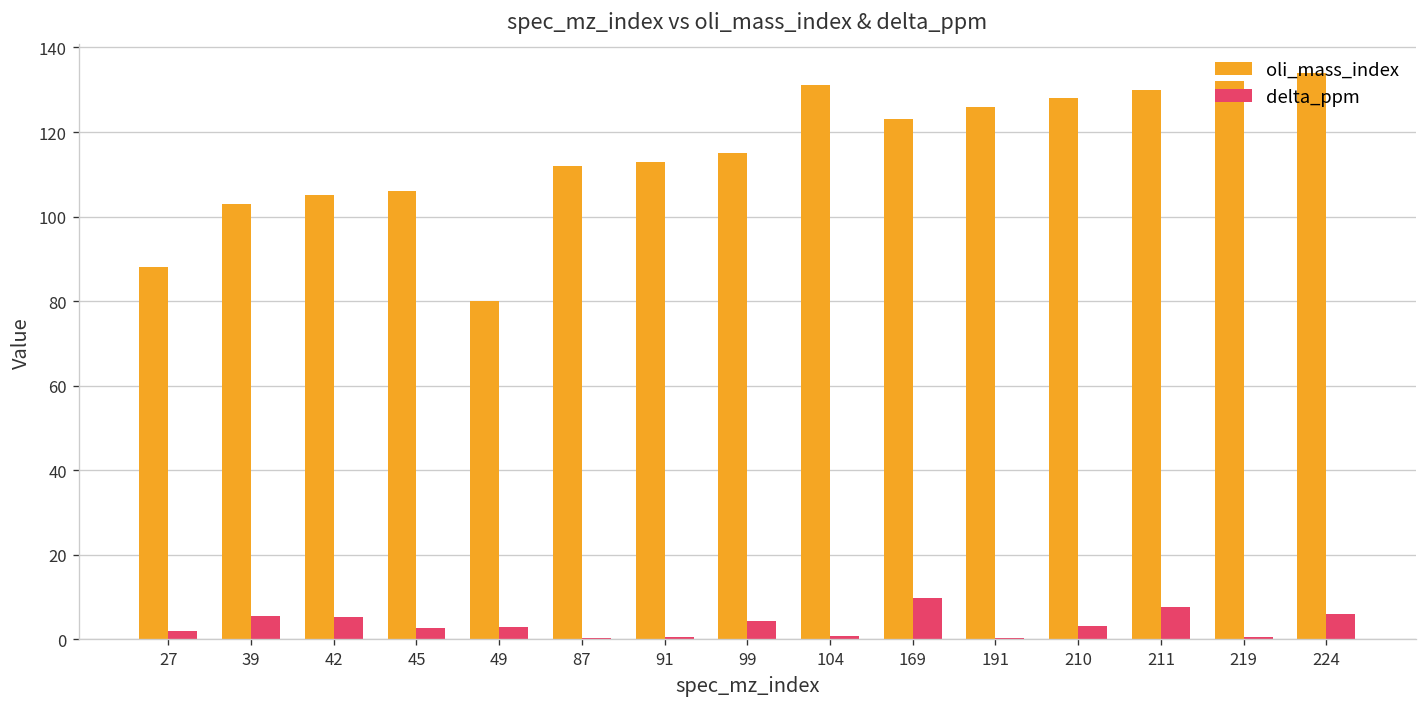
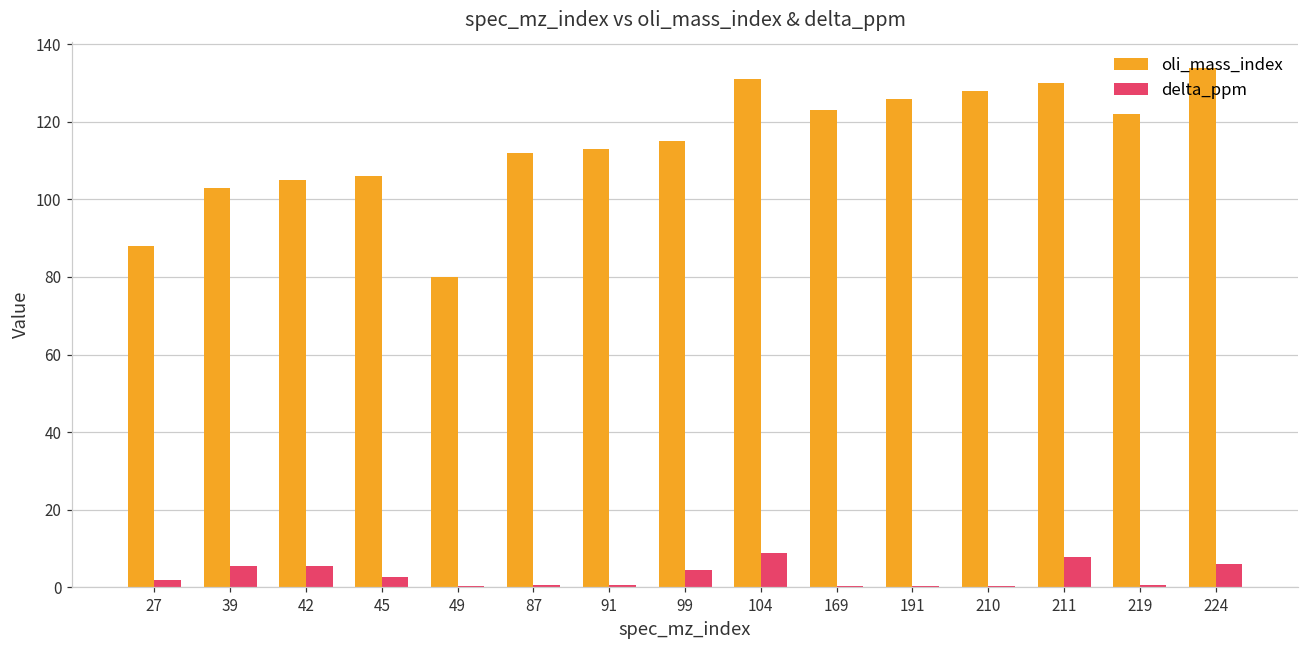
  {
    "oli_mass_index": {
      "27": 88,
      "39": 103,
      "42": 105,
      "45": 106,
      "49": 80,
      "87": 112,
      "91": 113,
      "99": 115,
      "104": 131,
      "169": 123,
      "191": 126,
      "210": 128,
      "211": 130,
-     "219": 132,
+     "219": 122,
      "224": 134
    },
    "delta_ppm": {
      "27": 2,
      "39": 5,
      "42": 5,
      "45": 3,
-     "49": 3,
+     "49": 0,
      "99": 4,
-     "104": 1,
-     "169": 10,
-     "210": 3,
+     "104": 9,
+     "169": 0,
+     "210": 0,
      "211": 8,
      "224": 6
    }
  }
